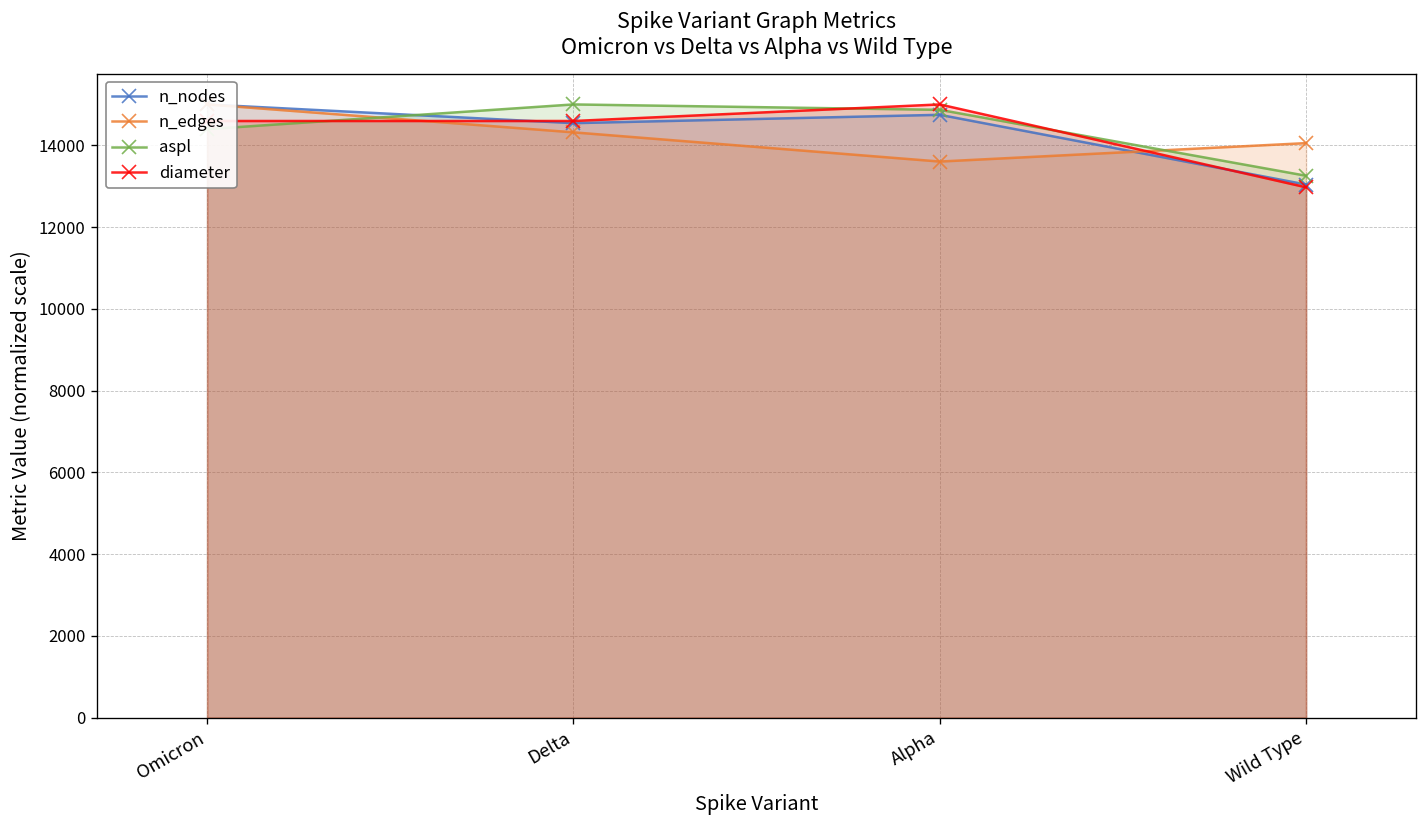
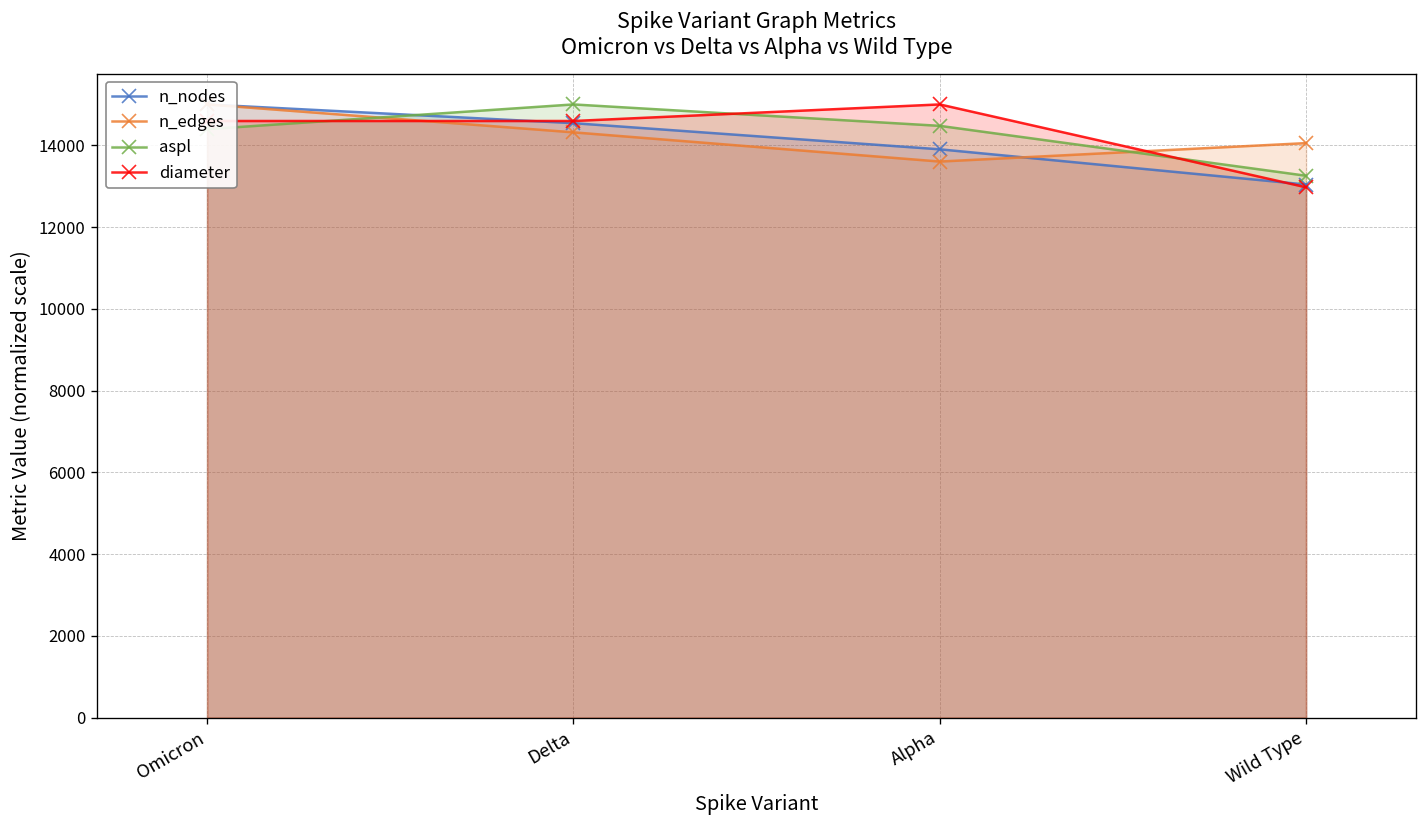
  {
    "n_nodes": {
-     "Alpha": 14700
+     "Alpha": 13900
    },
    "n_edges": {
      "Delta": 14300,
      "Alpha": 13600,
      "Wild Type": 14100
    },
    "aspl": {
      "Delta": 15000,
-     "Alpha": 14900,
+     "Alpha": 14500,
      "Wild Type": 13300
    },
    "diameter": {
      "Alpha": 15000
    }
  }
